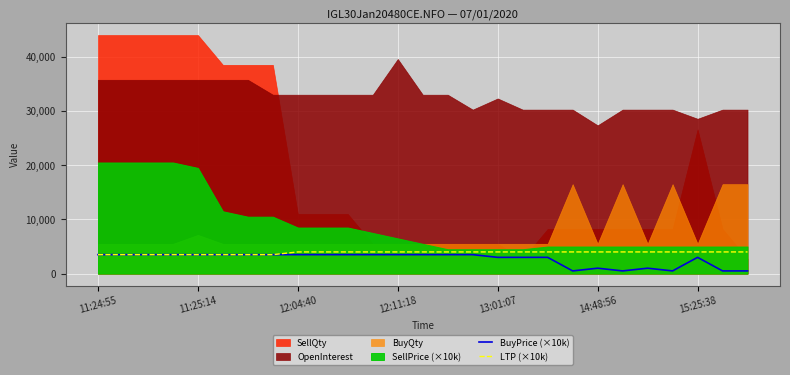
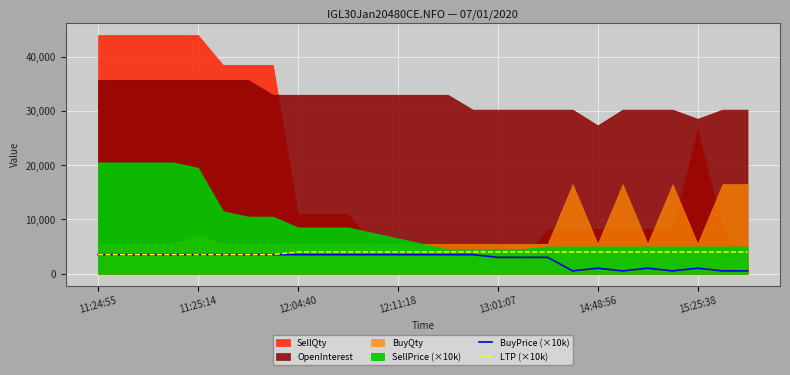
  {
    "SellQty": {
      "11:25:14": "44,000",
      "14:48:56": "8,000",
      "15:25:38": "27,000"
    },
    "BuyPrice (×10k)": {
      "12:11:18": "4,000",
      "13:01:07": "3,000",
      "14:48:56": "1,000",
-     "15:25:38": "3,000"
+     "15:25:38": "1,000"
    },
    "OpenInterest": {
      "11:25:14": "36,000",
-     "12:11:18": "40,000",
-     "13:01:07": "32,000",
+     "12:11:18": "33,000",
+     "13:01:07": "30,000",
      "14:48:56": "27,000",
      "15:25:38": "29,000"
    },
    "LTP (×10k)": {
      "12:11:18": "4,000",
      "13:01:07": "4,000",
      "14:48:56": "4,000",
      "15:25:38": "4,000"
    },
    "BuyQty": {
      "11:25:14": "7,000",
      "14:48:56": "6,000",
      "15:25:38": "6,000"
    },
    "SellPrice (×10k)": {
      "11:25:14": "20,000",
      "12:11:18": "7,000",
      "13:01:07": "5,000",
      "14:48:56": "5,000",
      "15:25:38": "5,000"
    }
  }
